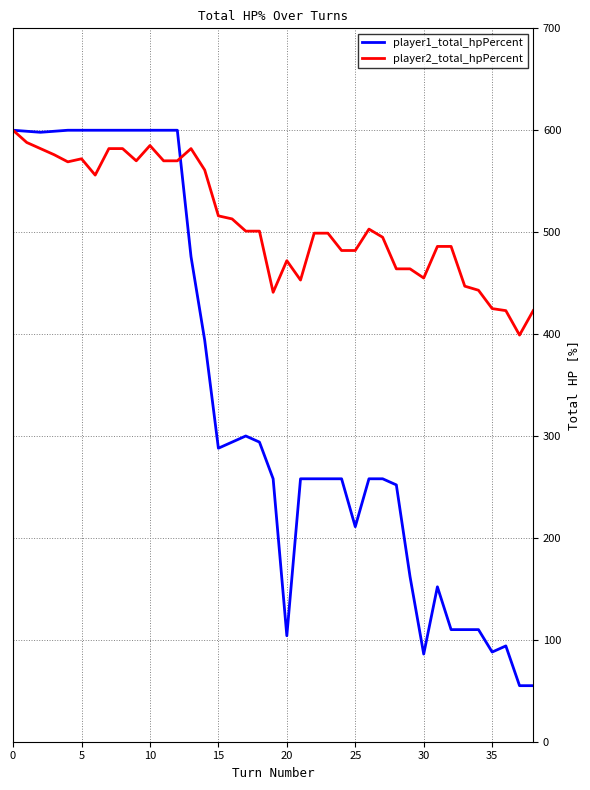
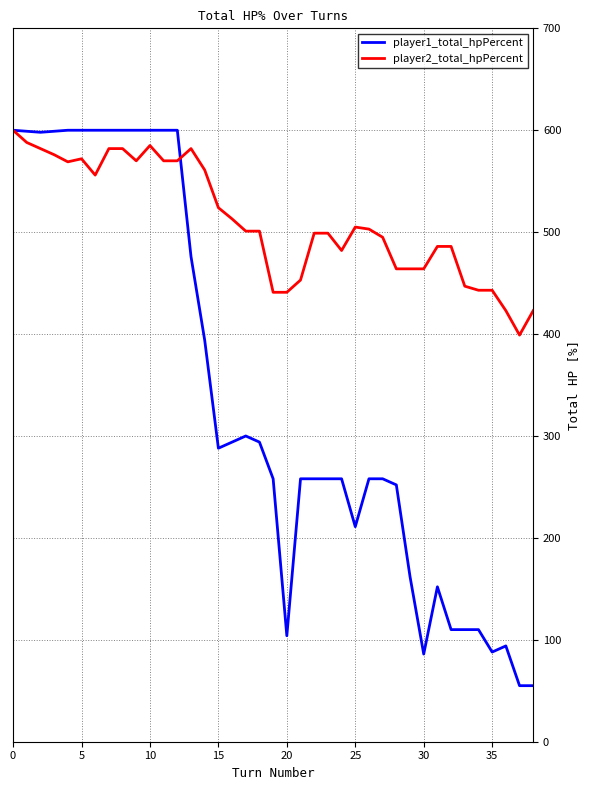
  {
    "player1_total_hpPercent": {
      "5": 600,
      "10": 600,
      "15": 288,
      "20": 104,
      "25": 211,
      "30": 86,
      "35": 88
    },
    "player2_total_hpPercent": {
      "5": 572,
      "10": 585,
-     "15": 516,
-     "20": 472,
-     "25": 482,
-     "30": 455,
-     "35": 425
+     "15": 524,
+     "20": 441,
+     "25": 505,
+     "30": 464,
+     "35": 443
    }
  }
